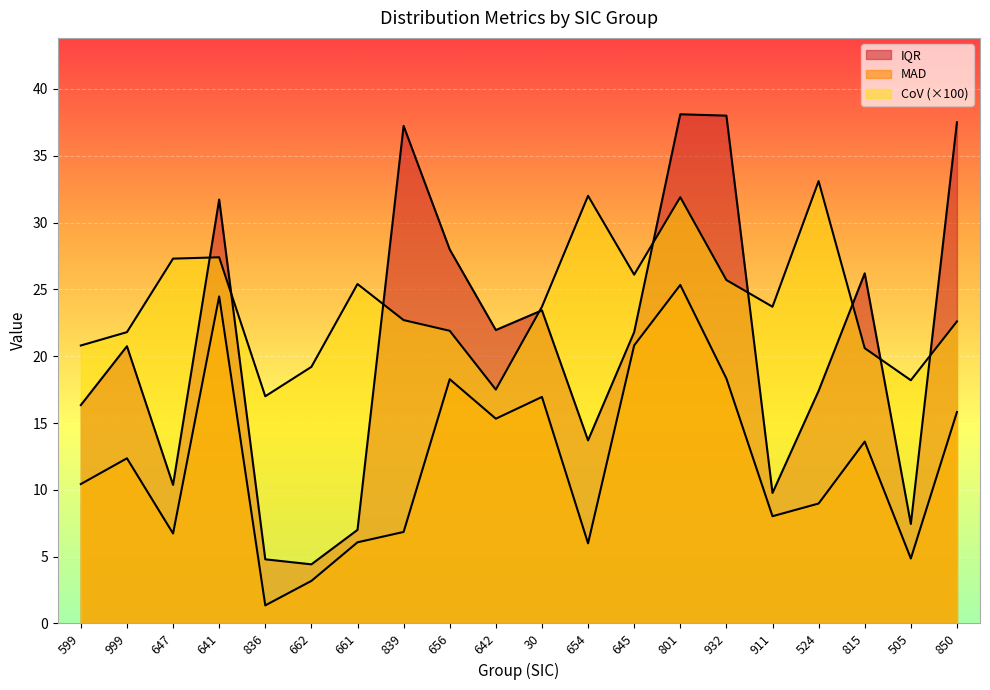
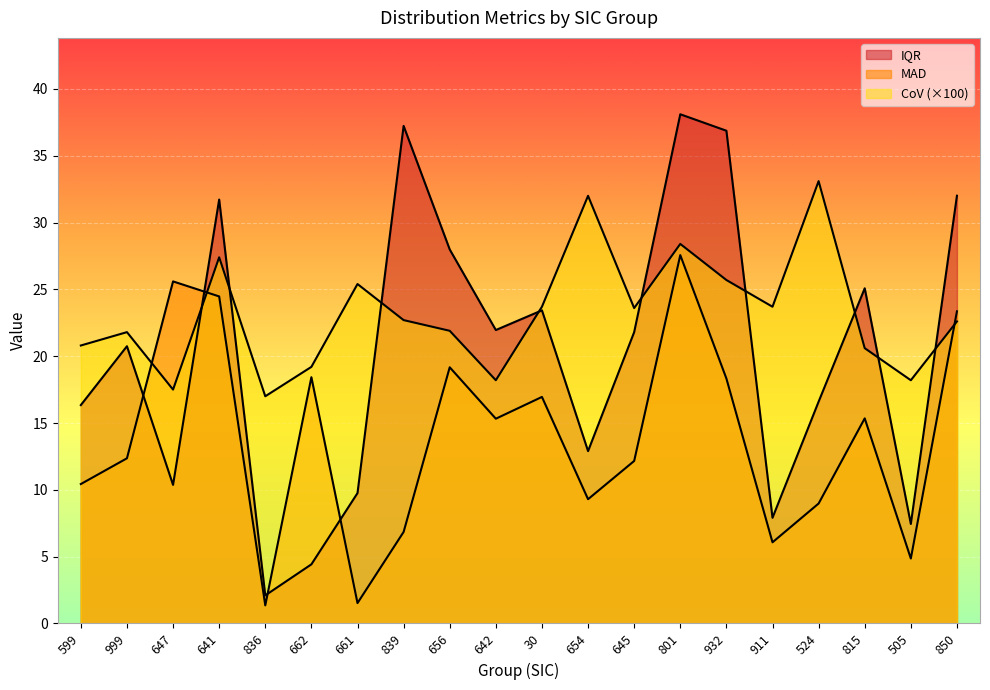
  {
    "IQR": {
      "599": 16.3,
      "999": 20.7,
      "647": 10.4,
      "641": 31.7,
-     "836": 4.8,
+     "836": 2.1,
      "662": 4.4,
-     "661": 7.0,
+     "661": 9.8,
      "839": 37.2,
      "656": 28.0,
      "642": 22.0,
      "30": 23.4,
-     "654": 13.7,
+     "654": 12.9,
      "645": 21.8,
      "801": 38.1,
-     "932": 38.0,
-     "911": 9.8,
-     "524": 17.4,
-     "815": 26.2,
+     "932": 36.9,
+     "911": 7.9,
+     "524": 16.6,
+     "815": 25.1,
      "505": 7.4,
-     "850": 37.5
+     "850": 32.0
    },
    "MAD": {
      "599": 10.4,
      "999": 12.4,
-     "647": 6.7,
+     "647": 25.6,
      "641": 24.5,
      "836": 1.4,
-     "662": 3.2,
-     "661": 6.1,
+     "662": 18.4,
+     "661": 1.5,
      "839": 6.8,
-     "656": 18.3,
+     "656": 19.2,
      "642": 15.3,
      "30": 17.0,
-     "654": 6.0,
-     "645": 20.8,
-     "801": 25.3,
+     "654": 9.3,
+     "645": 12.2,
+     "801": 27.6,
      "932": 18.3,
-     "911": 8.0,
+     "911": 6.1,
      "524": 9.0,
-     "815": 13.6,
+     "815": 15.3,
      "505": 4.9,
-     "850": 15.8
+     "850": 23.4
    },
    "CoV (×100)": {
      "599": 20.8,
      "999": 21.8,
-     "647": 27.3,
+     "647": 17.5,
      "641": 27.4,
      "836": 17.0,
      "662": 19.2,
      "661": 25.4,
      "839": 22.7,
      "656": 21.9,
-     "642": 17.5,
+     "642": 18.2,
      "30": 23.7,
      "654": 32.0,
-     "645": 26.1,
-     "801": 31.9,
+     "645": 23.6,
+     "801": 28.4,
      "932": 25.7,
      "911": 23.7,
      "524": 33.1,
      "815": 20.6,
      "505": 18.2,
      "850": 22.6
    }
  }
